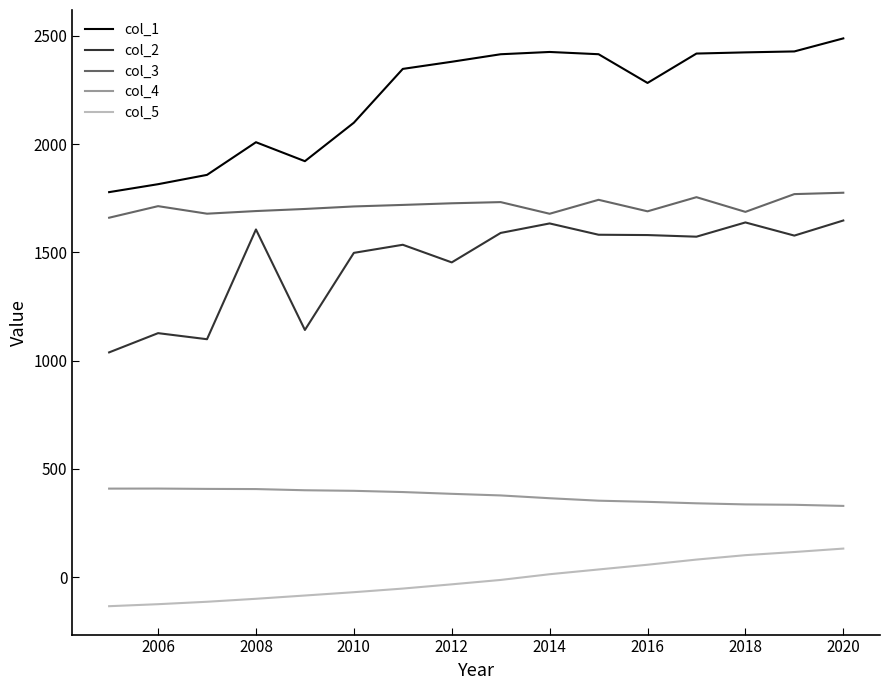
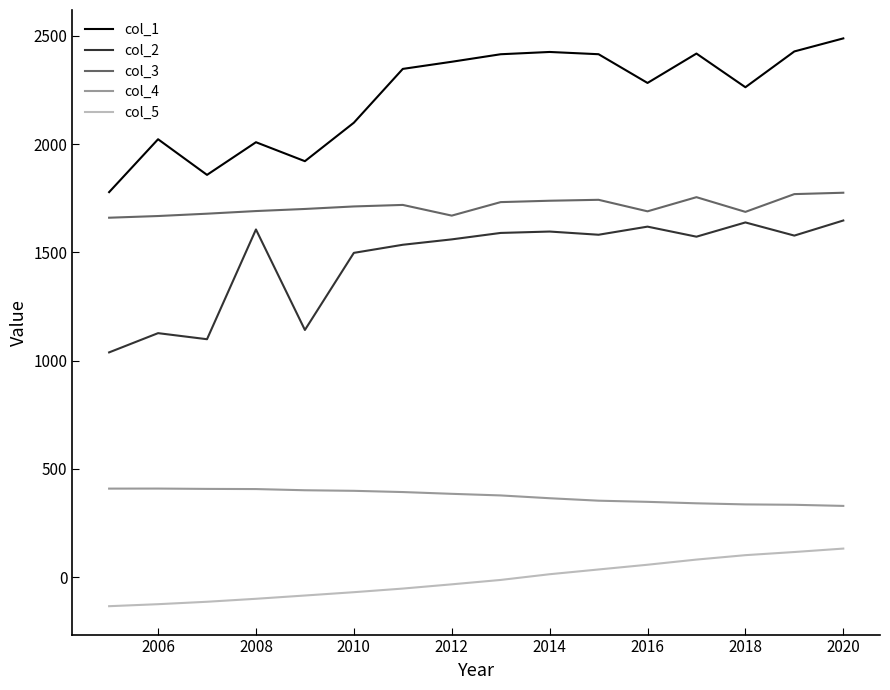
  {
    "col_1": {
-     "2006": 1820,
+     "2006": 2020,
      "2008": 2010,
      "2010": 2100,
      "2012": 2380,
      "2014": 2430,
      "2016": 2280,
-     "2018": 2420,
+     "2018": 2260,
      "2020": 2490
    },
    "col_2": {
      "2006": 1130,
      "2008": 1610,
      "2010": 1500,
-     "2012": 1450,
-     "2014": 1630,
-     "2016": 1580,
+     "2012": 1560,
+     "2014": 1600,
+     "2016": 1620,
      "2018": 1640,
      "2020": 1650
    },
    "col_3": {
-     "2006": 1710,
+     "2006": 1670,
      "2008": 1690,
      "2010": 1710,
-     "2012": 1730,
-     "2014": 1680,
+     "2012": 1670,
+     "2014": 1740,
      "2016": 1690,
      "2018": 1690,
      "2020": 1780
    }
  }
